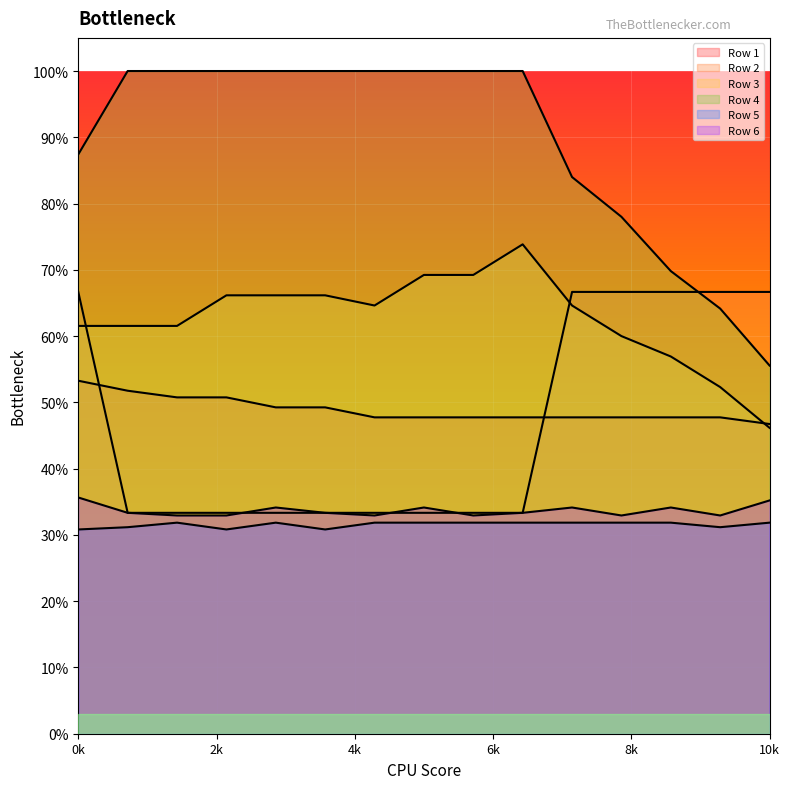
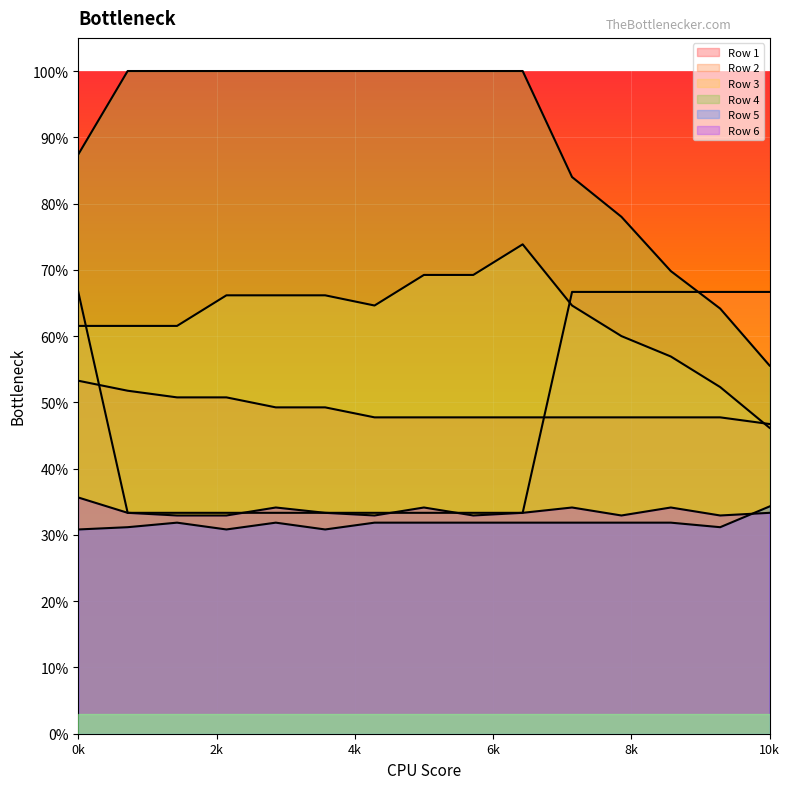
  {
    "Row 4": {
      "0k": "87%",
      "10k": "56%"
    },
    "Row 5": {
      "0k": "31%",
-     "10k": "32%"
+     "10k": "34%"
    },
    "Row 6": {
      "0k": "36%",
-     "10k": "35%"
+     "10k": "33%"
    }
  }
